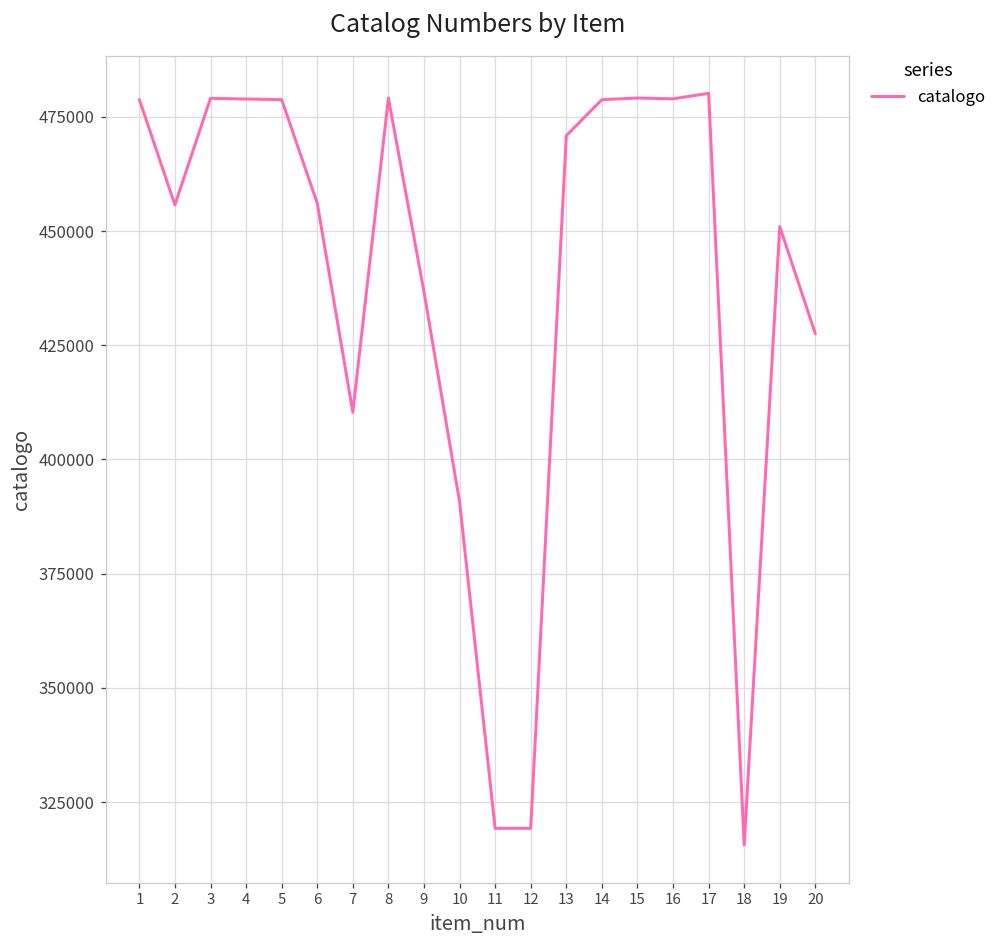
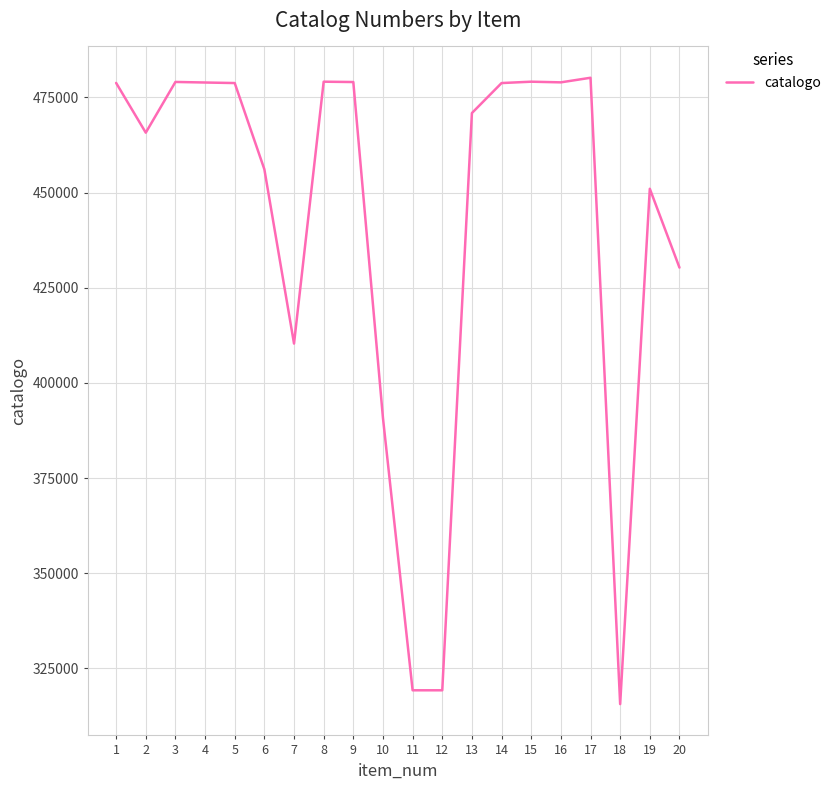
  {
    "1": 479000,
-   "2": 456000,
+   "2": 466000,
    "3": 479000,
    "4": 479000,
    "5": 479000,
    "6": 456000,
    "7": 410000,
    "8": 479000,
-   "9": 437000,
+   "9": 479000,
    "10": 391000,
    "11": 319000,
    "12": 319000,
    "13": 471000,
    "14": 479000,
    "15": 479000,
    "16": 479000,
    "17": 480000,
    "18": 316000,
    "19": 451000,
-   "20": 428000
+   "20": 430000
  }
